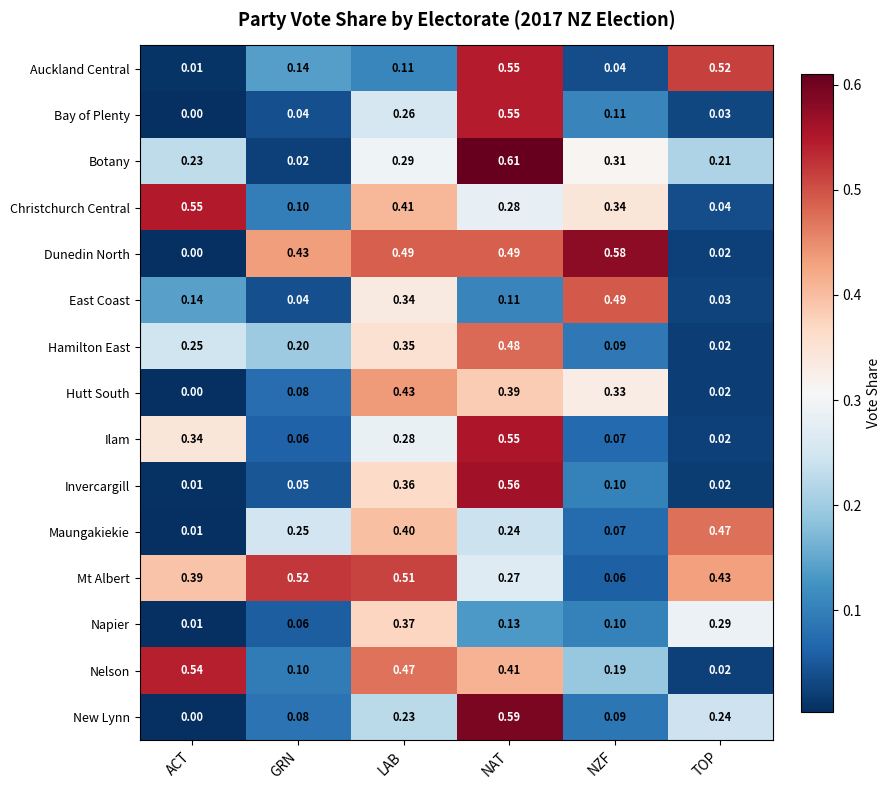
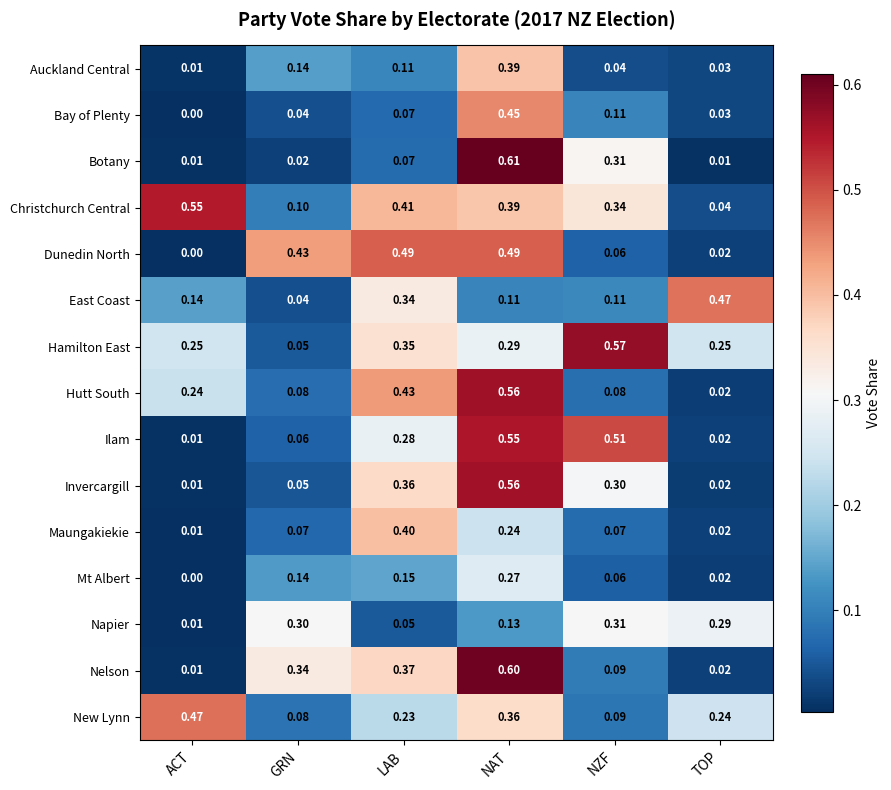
  {
    "Auckland Central": {
      "ACT": 0.01,
      "GRN": 0.14,
      "LAB": 0.11,
-     "NAT": 0.55,
+     "NAT": 0.39,
      "NZF": 0.04,
-     "TOP": 0.52
+     "TOP": 0.03
    },
    "Bay of Plenty": {
      "ACT": 0.00,
      "GRN": 0.04,
-     "LAB": 0.26,
-     "NAT": 0.55,
+     "LAB": 0.07,
+     "NAT": 0.45,
      "NZF": 0.11,
      "TOP": 0.03
    },
    "Botany": {
-     "ACT": 0.23,
+     "ACT": 0.01,
      "GRN": 0.02,
-     "LAB": 0.29,
+     "LAB": 0.07,
      "NAT": 0.61,
      "NZF": 0.31,
-     "TOP": 0.21
+     "TOP": 0.01
    },
    "Christchurch Central": {
      "ACT": 0.55,
      "GRN": 0.10,
      "LAB": 0.41,
-     "NAT": 0.28,
+     "NAT": 0.39,
      "NZF": 0.34,
      "TOP": 0.04
    },
    "Dunedin North": {
      "ACT": 0.00,
      "GRN": 0.43,
      "LAB": 0.49,
      "NAT": 0.49,
-     "NZF": 0.58,
+     "NZF": 0.06,
      "TOP": 0.02
    },
    "East Coast": {
      "ACT": 0.14,
      "GRN": 0.04,
      "LAB": 0.34,
      "NAT": 0.11,
-     "NZF": 0.49,
-     "TOP": 0.03
+     "NZF": 0.11,
+     "TOP": 0.47
    },
    "Hamilton East": {
      "ACT": 0.25,
-     "GRN": 0.20,
+     "GRN": 0.05,
      "LAB": 0.35,
-     "NAT": 0.48,
-     "NZF": 0.09,
-     "TOP": 0.02
+     "NAT": 0.29,
+     "NZF": 0.57,
+     "TOP": 0.25
    },
    "Hutt South": {
-     "ACT": 0.00,
+     "ACT": 0.24,
      "GRN": 0.08,
      "LAB": 0.43,
-     "NAT": 0.39,
-     "NZF": 0.33,
+     "NAT": 0.56,
+     "NZF": 0.08,
      "TOP": 0.02
    },
    "Ilam": {
-     "ACT": 0.34,
+     "ACT": 0.01,
      "GRN": 0.06,
      "LAB": 0.28,
      "NAT": 0.55,
-     "NZF": 0.07,
+     "NZF": 0.51,
      "TOP": 0.02
    },
    "Invercargill": {
      "ACT": 0.01,
      "GRN": 0.05,
      "LAB": 0.36,
      "NAT": 0.56,
-     "NZF": 0.10,
+     "NZF": 0.30,
      "TOP": 0.02
    },
    "Maungakiekie": {
      "ACT": 0.01,
-     "GRN": 0.25,
+     "GRN": 0.07,
      "LAB": 0.40,
      "NAT": 0.24,
      "NZF": 0.07,
-     "TOP": 0.47
+     "TOP": 0.02
    },
    "Mt Albert": {
-     "ACT": 0.39,
-     "GRN": 0.52,
-     "LAB": 0.51,
+     "ACT": 0.00,
+     "GRN": 0.14,
+     "LAB": 0.15,
      "NAT": 0.27,
      "NZF": 0.06,
-     "TOP": 0.43
+     "TOP": 0.02
    },
    "Napier": {
      "ACT": 0.01,
-     "GRN": 0.06,
-     "LAB": 0.37,
+     "GRN": 0.30,
+     "LAB": 0.05,
      "NAT": 0.13,
-     "NZF": 0.10,
+     "NZF": 0.31,
      "TOP": 0.29
    },
    "Nelson": {
-     "ACT": 0.54,
-     "GRN": 0.10,
-     "LAB": 0.47,
-     "NAT": 0.41,
-     "NZF": 0.19,
+     "ACT": 0.01,
+     "GRN": 0.34,
+     "LAB": 0.37,
+     "NAT": 0.60,
+     "NZF": 0.09,
      "TOP": 0.02
    },
    "New Lynn": {
-     "ACT": 0.00,
+     "ACT": 0.47,
      "GRN": 0.08,
      "LAB": 0.23,
-     "NAT": 0.59,
+     "NAT": 0.36,
      "NZF": 0.09,
      "TOP": 0.24
    }
  }
